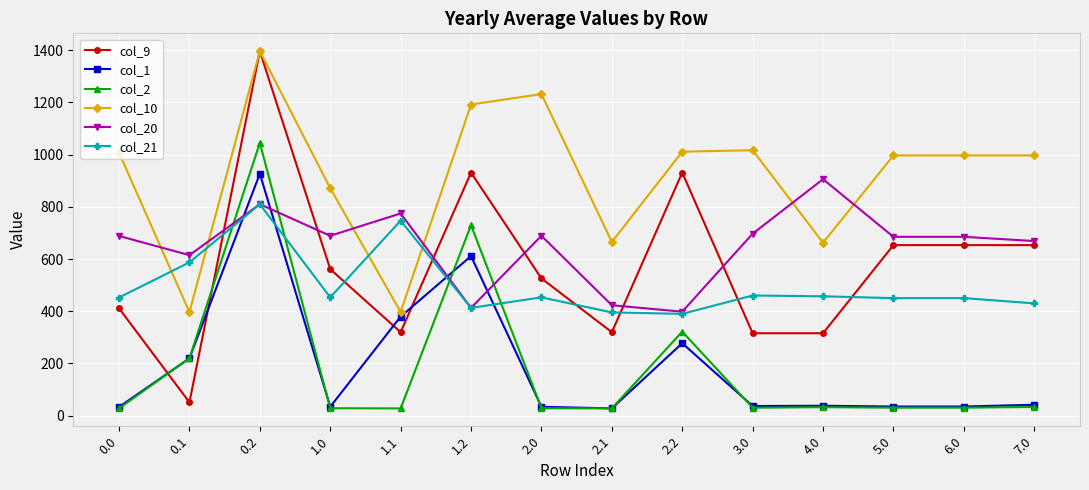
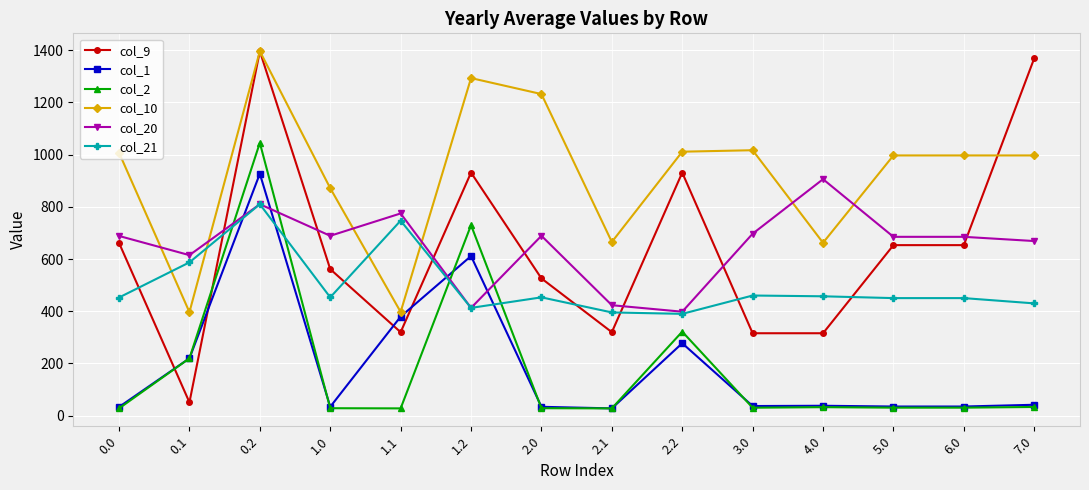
  {
    "col_9": {
-     "0.0": 410,
+     "0.0": 660,
      "0.1": 50,
      "1.0": 560,
      "1.1": 320,
      "1.2": 930,
      "2.0": 530,
      "2.1": 320,
      "2.2": 930,
      "3.0": 320,
      "4.0": 320,
      "5.0": 650,
      "6.0": 650,
-     "7.0": 650
+     "7.0": 1370
    },
    "col_1": {
      "0.2": 930,
      "1.1": 380,
      "1.2": 610,
      "2.2": 280
    },
    "col_2": {
      "0.2": 1050,
      "1.1": 30,
      "1.2": 730,
      "2.2": 320
    },
    "col_10": {
      "0.1": 400,
      "1.0": 870,
      "1.1": 400,
-     "1.2": 1190,
+     "1.2": 1290,
      "2.0": 1230,
      "2.1": 670,
      "2.2": 1010,
      "3.0": 1020,
      "4.0": 660,
      "5.0": 1000,
      "6.0": 1000,
      "7.0": 1000
    },
    "col_20": {
      "0.0": 690,
      "0.1": 610,
      "1.0": 690,
      "1.1": 770,
      "2.0": 690,
      "2.1": 420,
      "3.0": 700,
      "4.0": 910,
      "5.0": 690,
      "6.0": 690,
      "7.0": 670
    },
    "col_21": {
      "0.0": 450,
      "0.1": 590,
      "1.0": 450,
      "1.1": 750,
      "2.0": 450,
      "2.1": 400,
      "3.0": 460,
      "4.0": 460,
      "5.0": 450,
      "6.0": 450,
      "7.0": 430
    }
  }
